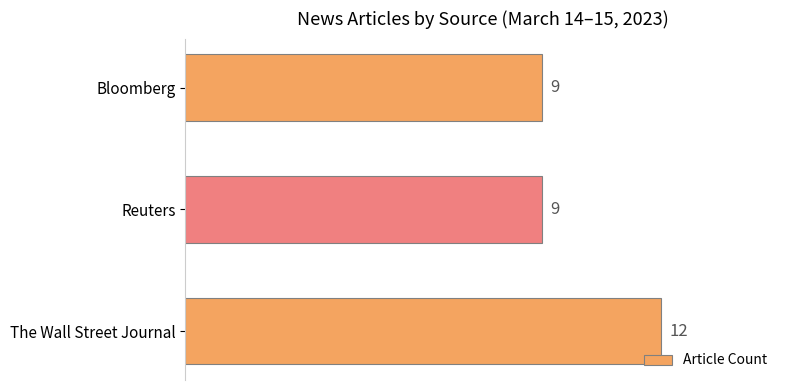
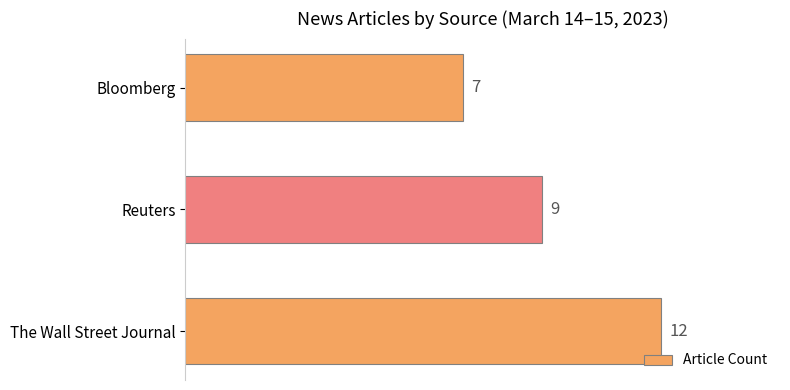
  {
-   "Bloomberg": 9,
+   "Bloomberg": 7,
    "Reuters": 9,
    "The Wall Street Journal": 12
  }
